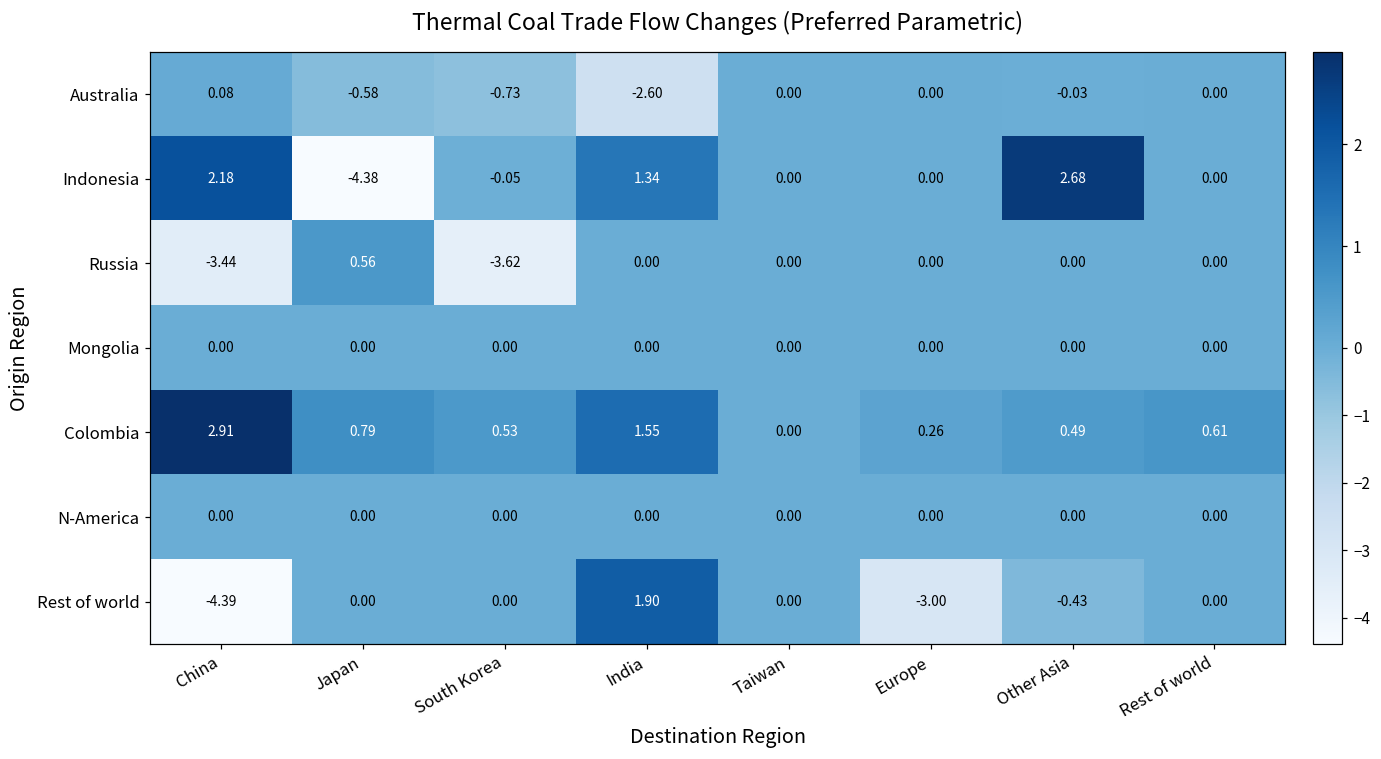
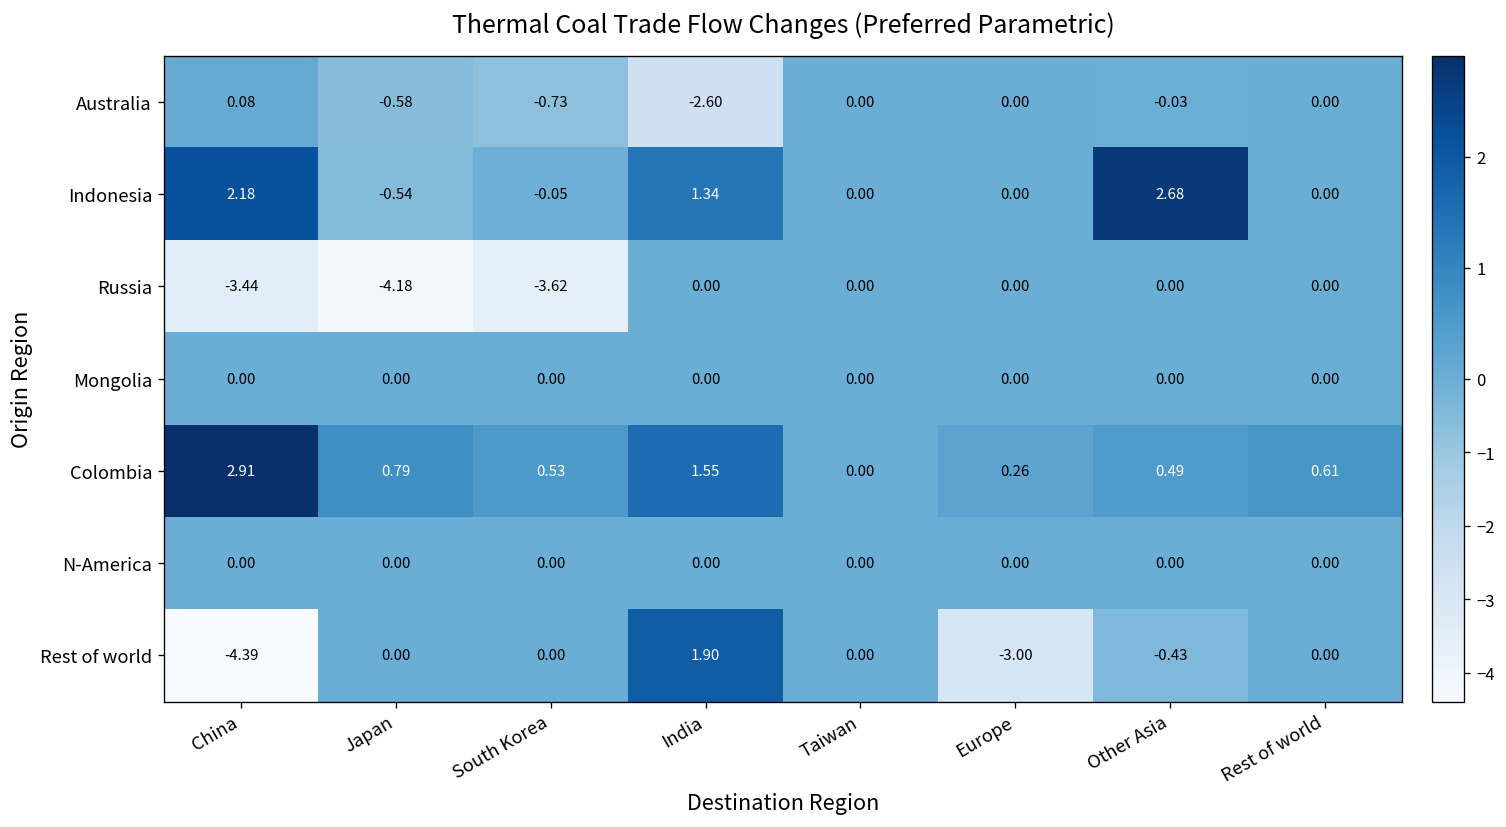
  {
    "Australia": {
      "China": 0.08,
      "Japan": -0.58,
      "South Korea": -0.73,
      "India": -2.60,
      "Taiwan": 0.00,
      "Europe": 0.00,
      "Other Asia": -0.03,
      "Rest of world": 0.00
    },
    "Indonesia": {
      "China": 2.18,
-     "Japan": -4.38,
+     "Japan": -0.54,
      "South Korea": -0.05,
      "India": 1.34,
      "Taiwan": 0.00,
      "Europe": 0.00,
      "Other Asia": 2.68,
      "Rest of world": 0.00
    },
    "Russia": {
      "China": -3.44,
-     "Japan": 0.56,
+     "Japan": -4.18,
      "South Korea": -3.62,
      "India": 0.00,
      "Taiwan": 0.00,
      "Europe": 0.00,
      "Other Asia": 0.00,
      "Rest of world": 0.00
    },
    "Mongolia": {
      "China": 0.00,
      "Japan": 0.00,
      "South Korea": 0.00,
      "India": 0.00,
      "Taiwan": 0.00,
      "Europe": 0.00,
      "Other Asia": 0.00,
      "Rest of world": 0.00
    },
    "Colombia": {
      "China": 2.91,
      "Japan": 0.79,
      "South Korea": 0.53,
      "India": 1.55,
      "Taiwan": 0.00,
      "Europe": 0.26,
      "Other Asia": 0.49,
      "Rest of world": 0.61
    },
    "N-America": {
      "China": 0.00,
      "Japan": 0.00,
      "South Korea": 0.00,
      "India": 0.00,
      "Taiwan": 0.00,
      "Europe": 0.00,
      "Other Asia": 0.00,
      "Rest of world": 0.00
    },
    "Rest of world": {
      "China": -4.39,
      "Japan": 0.00,
      "South Korea": 0.00,
      "India": 1.90,
      "Taiwan": 0.00,
      "Europe": -3.00,
      "Other Asia": -0.43,
      "Rest of world": 0.00
    }
  }
